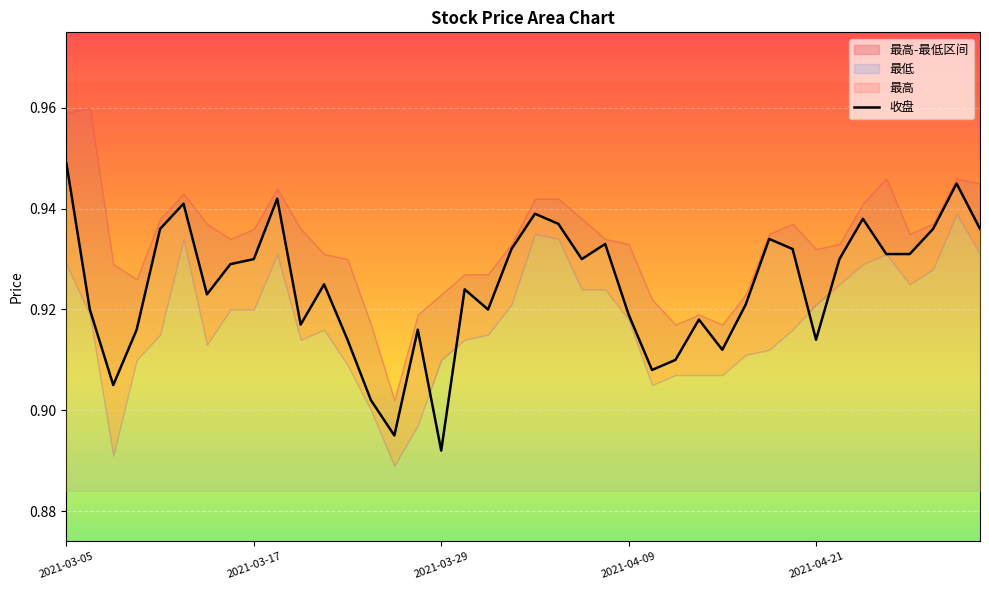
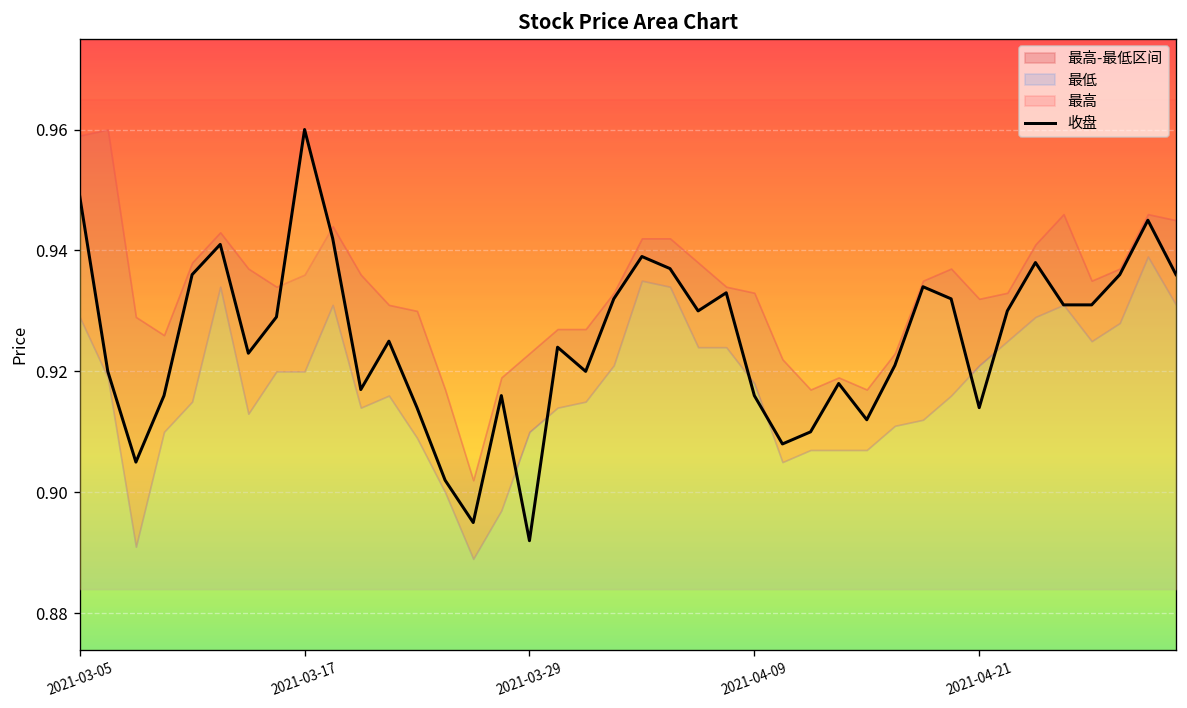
  {
    "收盘": {
      "2021-03-05": 0.949,
-     "2021-03-17": 0.93,
+     "2021-03-17": 0.96,
      "2021-03-29": 0.892,
-     "2021-04-09": 0.919,
+     "2021-04-09": 0.916,
      "2021-04-21": 0.914
    },
    "最低": {
      "2021-03-05": 0.929,
      "2021-03-17": 0.920,
      "2021-03-29": 0.910,
      "2021-04-09": 0.918,
      "2021-04-21": 0.921
    }
  }
